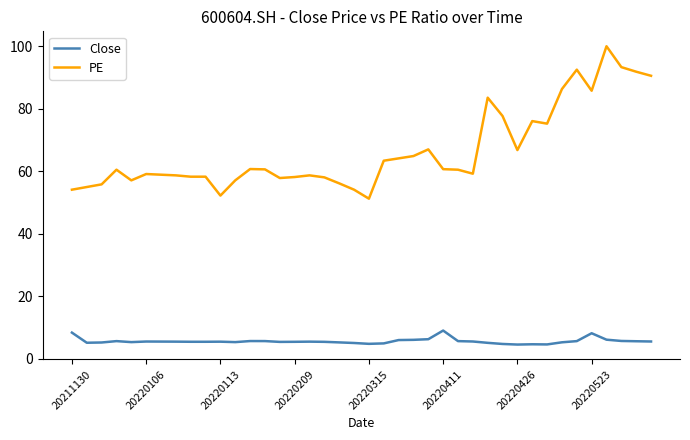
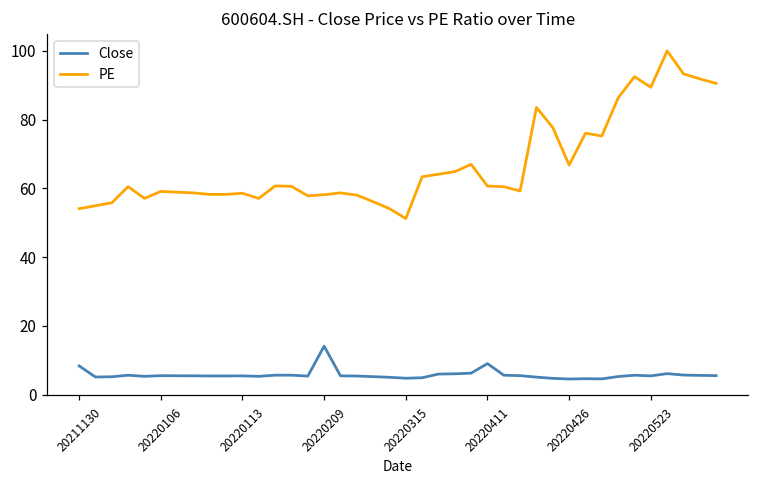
  {
    "Close": {
      "20211130": 8,
      "20220106": 6,
      "20220113": 6,
-     "20220209": 5,
+     "20220209": 14,
      "20220315": 5,
      "20220411": 9,
      "20220426": 5,
-     "20220523": 8
+     "20220523": 5
    },
    "PE": {
      "20211130": 54,
      "20220106": 59,
-     "20220113": 52,
+     "20220113": 59,
      "20220209": 58,
      "20220315": 51,
      "20220411": 61,
      "20220426": 67,
-     "20220523": 86
+     "20220523": 89
    }
  }
